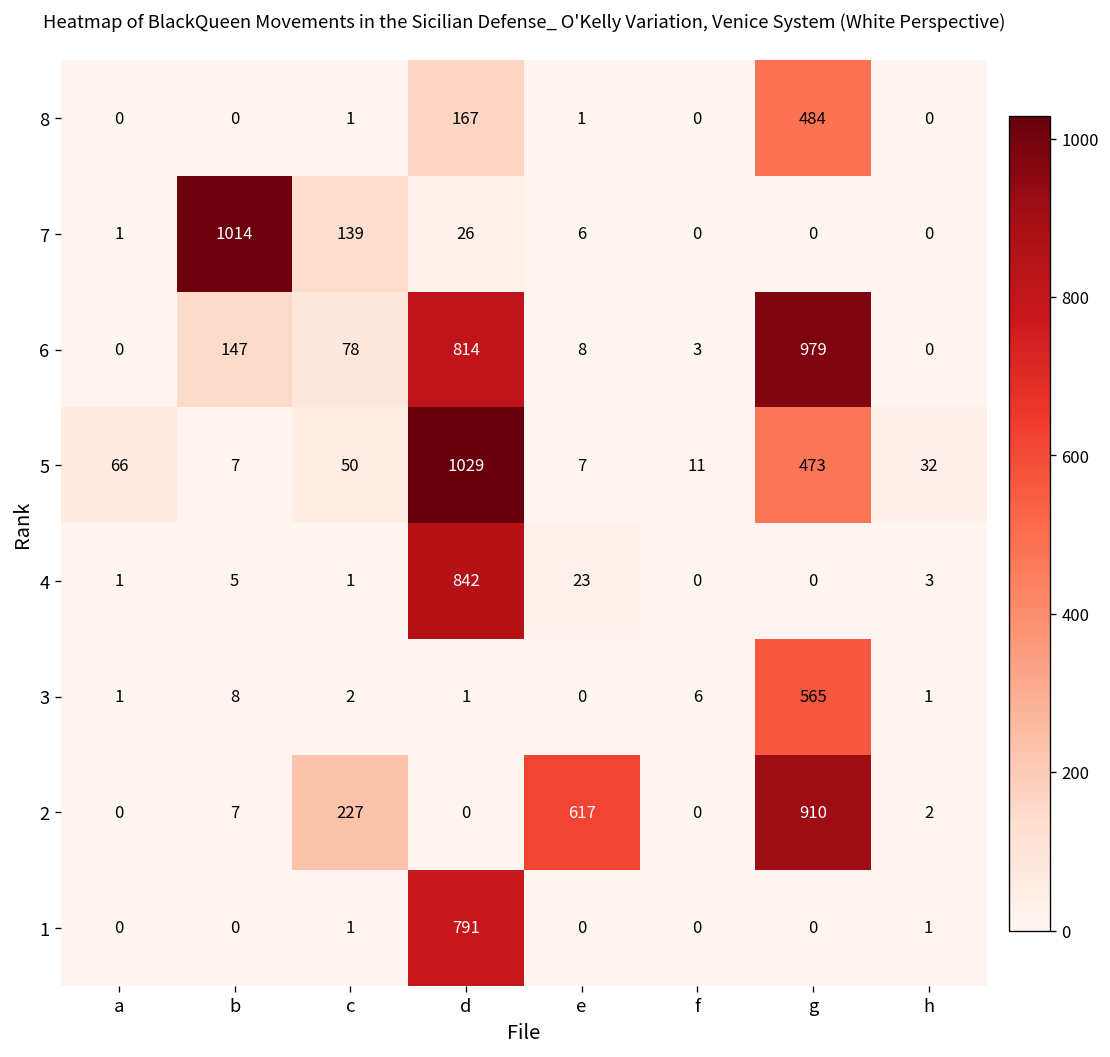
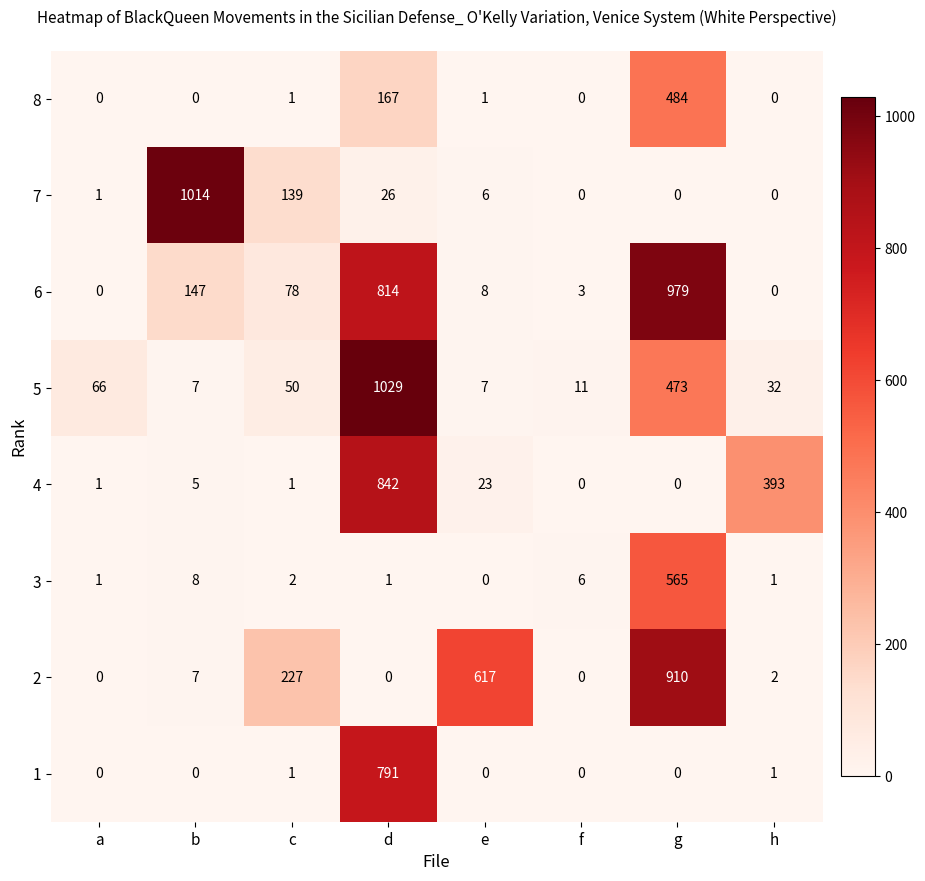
  {
    "8": {
      "a": 0,
      "b": 0,
      "c": 1,
      "d": 167,
      "e": 1,
      "f": 0,
      "g": 484,
      "h": 0
    },
    "7": {
      "a": 1,
      "b": 1014,
      "c": 139,
      "d": 26,
      "e": 6,
      "f": 0,
      "g": 0,
      "h": 0
    },
    "6": {
      "a": 0,
      "b": 147,
      "c": 78,
      "d": 814,
      "e": 8,
      "f": 3,
      "g": 979,
      "h": 0
    },
    "5": {
      "a": 66,
      "b": 7,
      "c": 50,
      "d": 1029,
      "e": 7,
      "f": 11,
      "g": 473,
      "h": 32
    },
    "4": {
      "a": 1,
      "b": 5,
      "c": 1,
      "d": 842,
      "e": 23,
      "f": 0,
      "g": 0,
-     "h": 3
+     "h": 393
    },
    "3": {
      "a": 1,
      "b": 8,
      "c": 2,
      "d": 1,
      "e": 0,
      "f": 6,
      "g": 565,
      "h": 1
    },
    "2": {
      "a": 0,
      "b": 7,
      "c": 227,
      "d": 0,
      "e": 617,
      "f": 0,
      "g": 910,
      "h": 2
    },
    "1": {
      "a": 0,
      "b": 0,
      "c": 1,
      "d": 791,
      "e": 0,
      "f": 0,
      "g": 0,
      "h": 1
    }
  }
